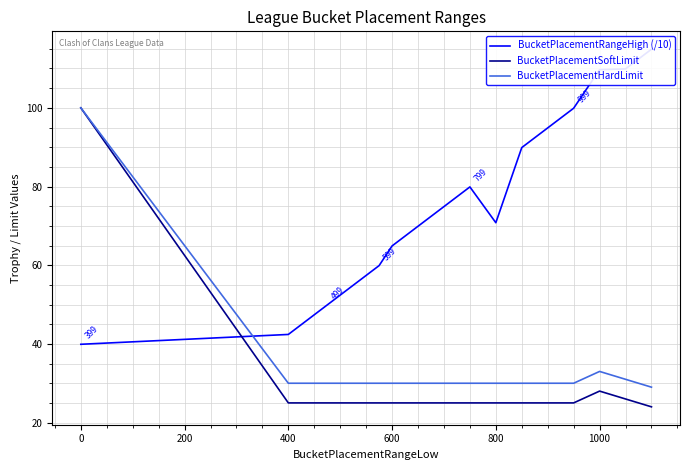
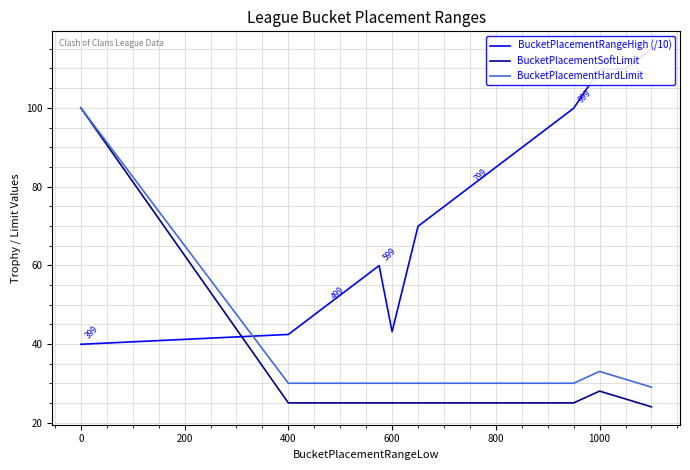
  {
    "BucketPlacementRangeHigh (/10)": {
      "400": 42,
-     "600": 65,
-     "800": 71
+     "600": 43,
+     "800": 85
    },
    "BucketPlacementSoftLimit": {
      "400": 25,
      "600": 25,
      "800": 25,
      "1000": 28
    },
    "BucketPlacementHardLimit": {
      "400": 30,
      "600": 30,
      "800": 30,
      "1000": 33
    }
  }
